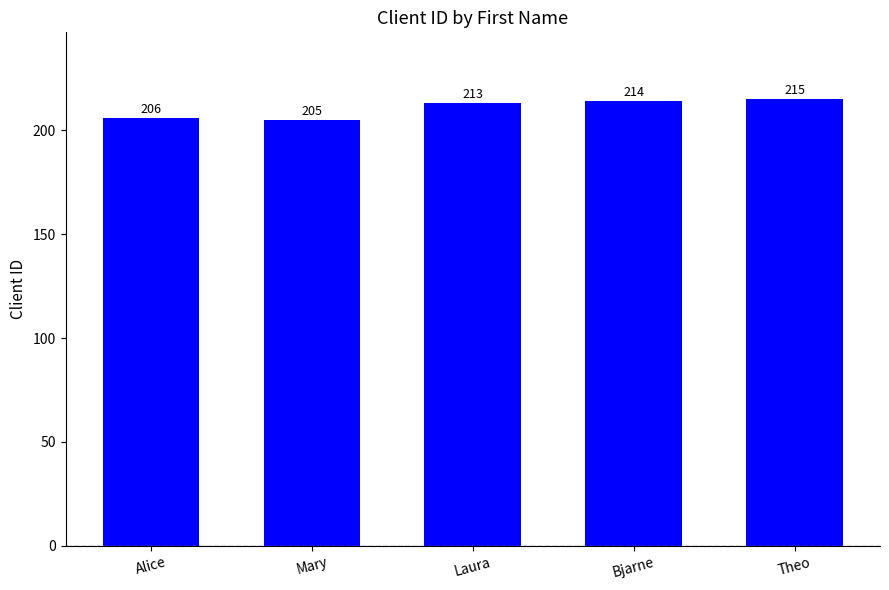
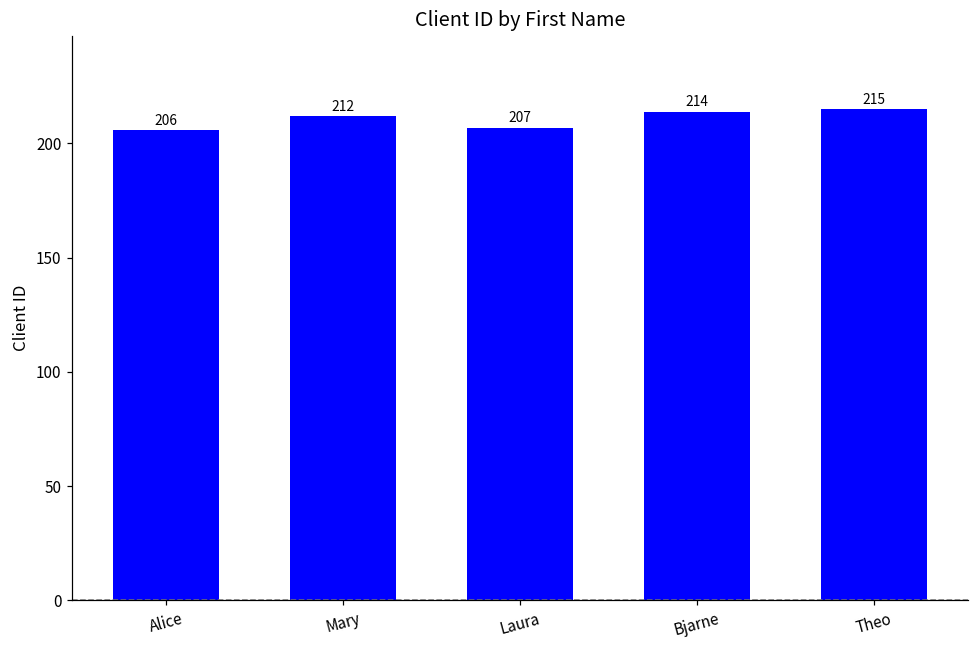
  {
    "Alice": 206,
-   "Mary": 205,
-   "Laura": 213,
+   "Mary": 212,
+   "Laura": 207,
    "Bjarne": 214,
    "Theo": 215
  }
